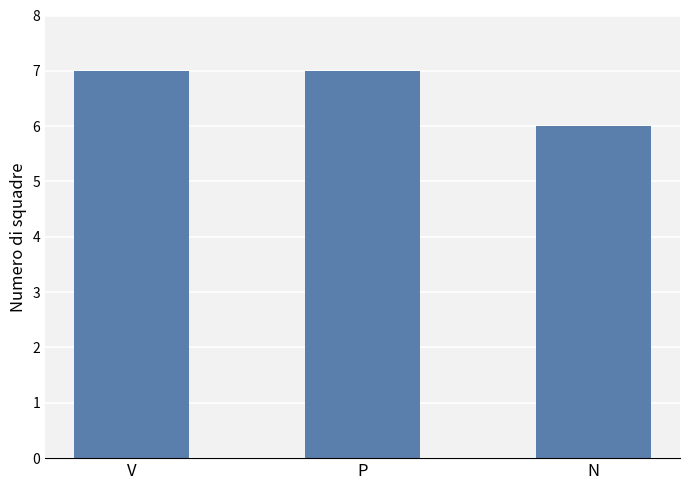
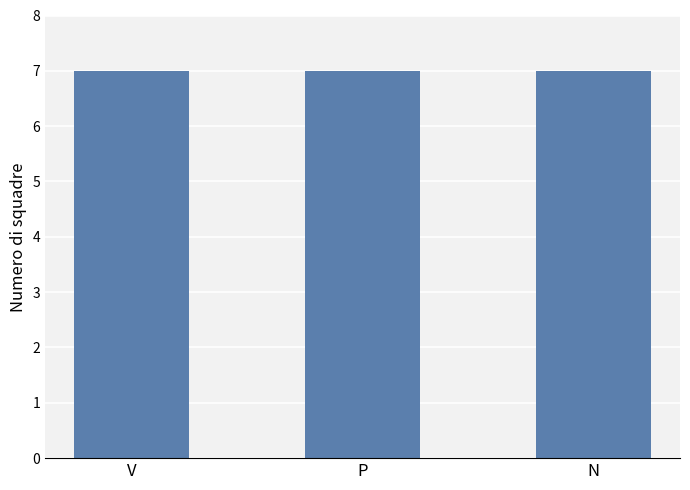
  {
    "V": 7,
    "P": 7,
-   "N": 6
+   "N": 7
  }
